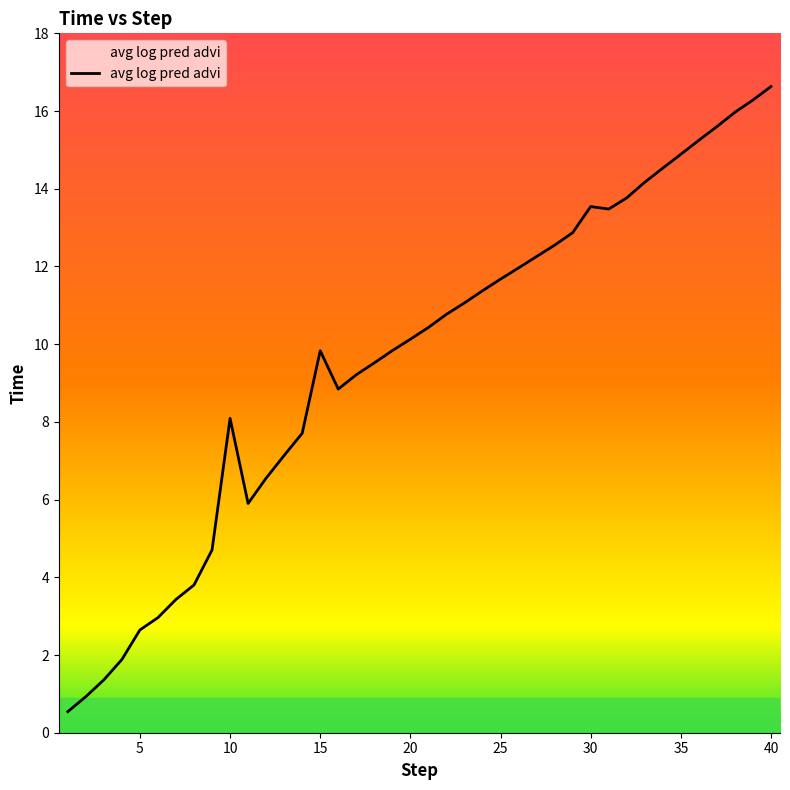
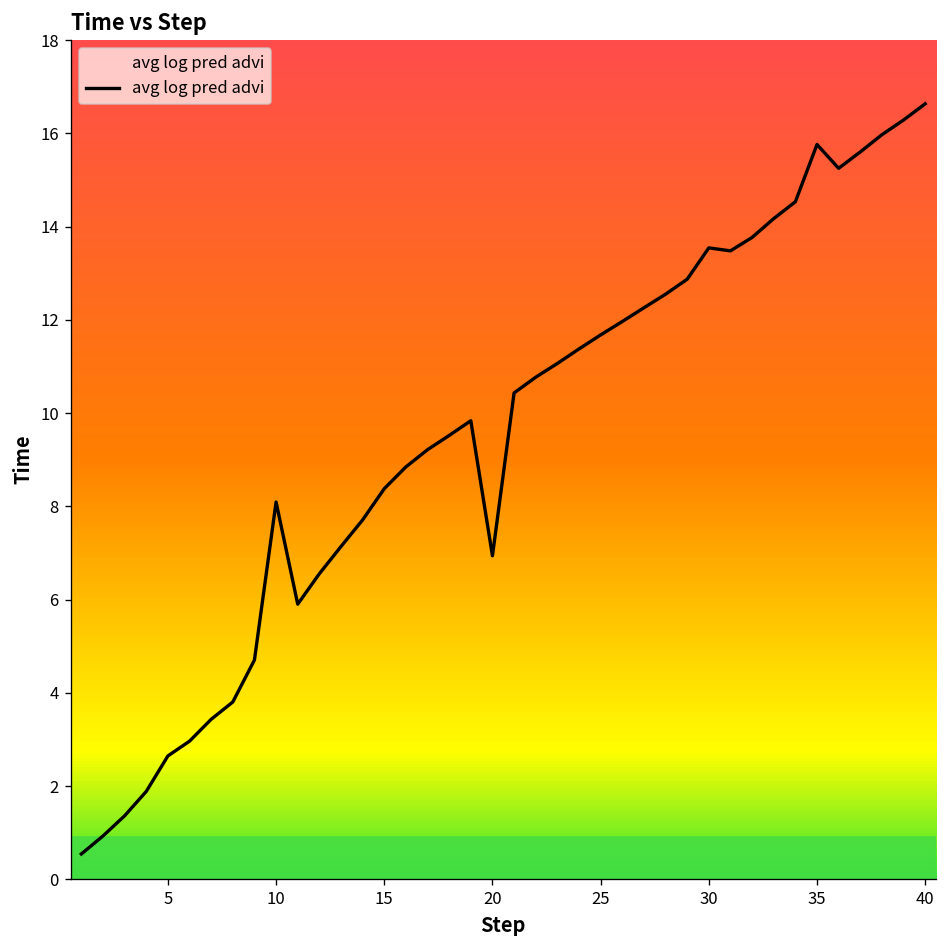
  {
    "5": 2.6,
    "10": 8.1,
-   "15": 9.8,
-   "20": 10.1,
+   "15": 8.4,
+   "20": 6.9,
    "25": 11.7,
    "30": 13.5,
-   "35": 14.9,
+   "35": 15.8,
    "40": 16.6
  }
